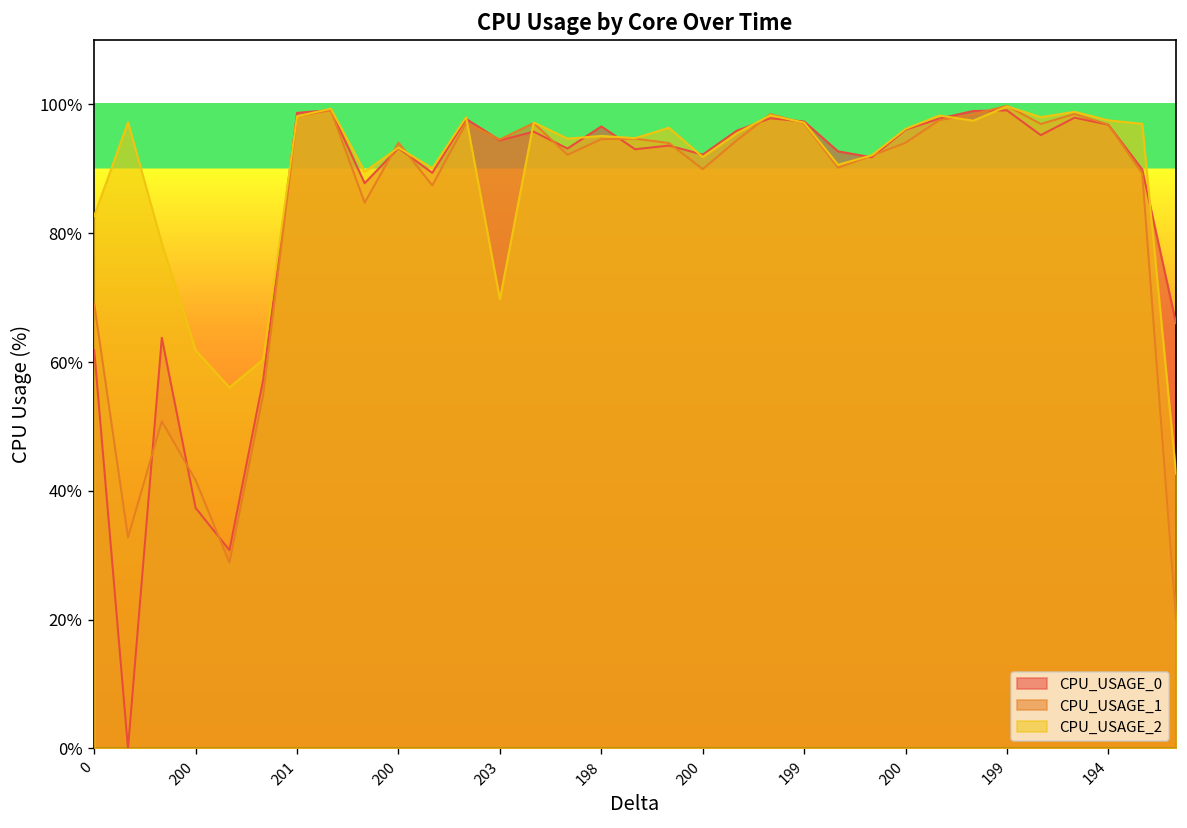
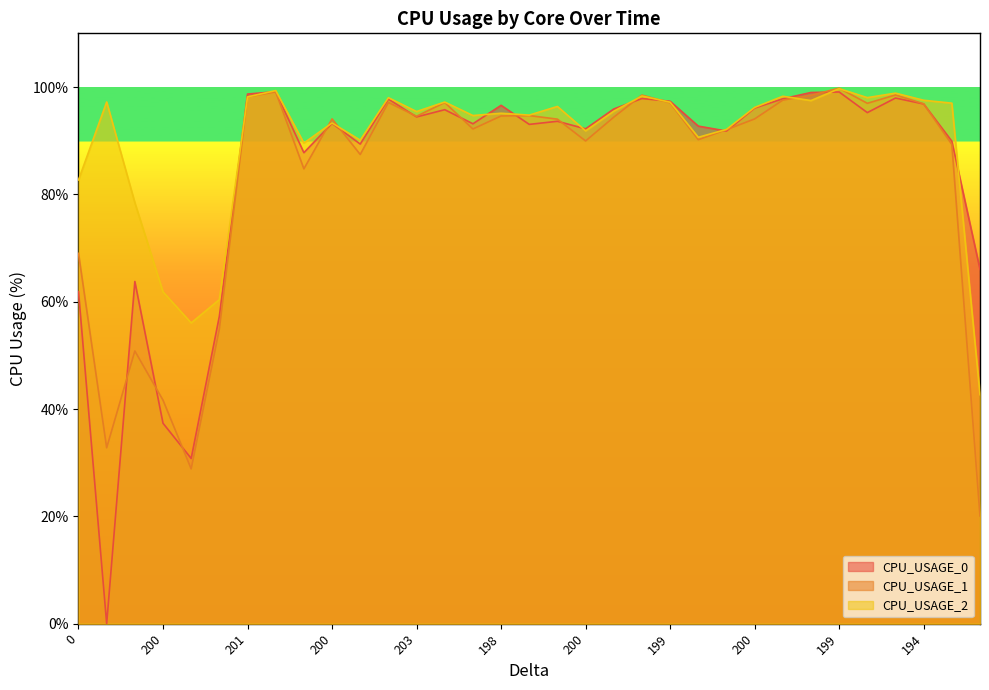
  {
    "CPU_USAGE_2": {
      "0": "83%",
-     "203": "70%",
+     "203": "95%",
      "198": "95%",
      "194": "98%"
    }
  }
